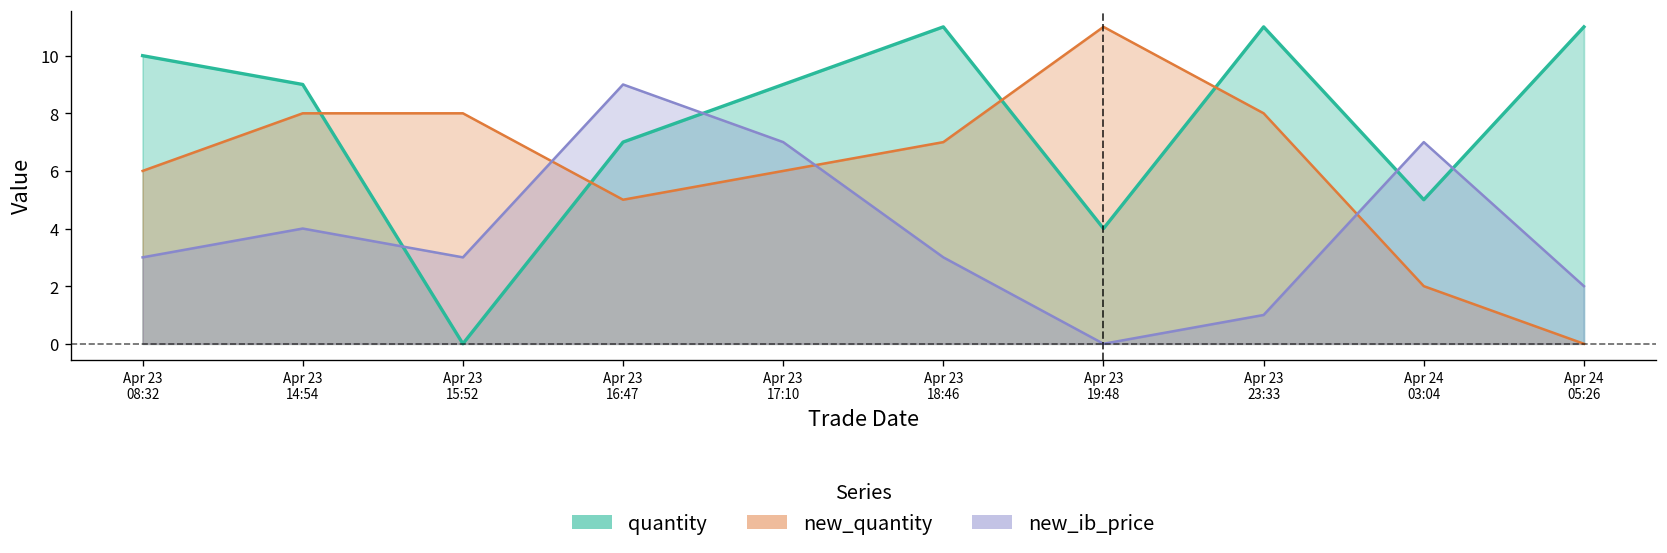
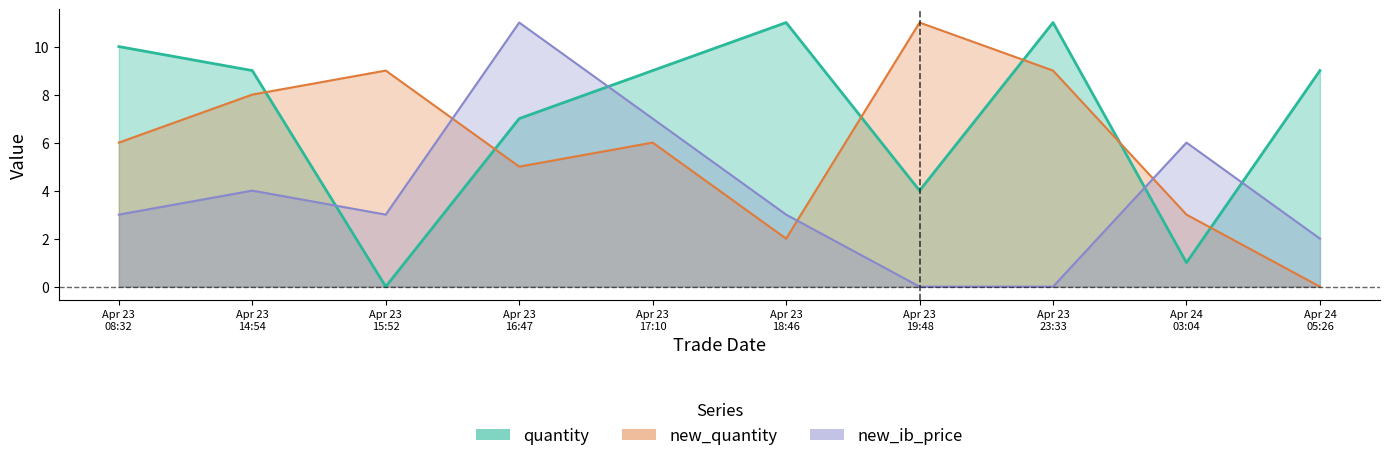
  {
    "quantity": {
      "Apr 23 08:32": 10,
      "Apr 23 14:54": 9,
      "Apr 23 15:52": 0,
      "Apr 23 16:47": 7,
      "Apr 23 17:10": 9,
      "Apr 23 18:46": 11,
      "Apr 23 19:48": 4,
      "Apr 23 23:33": 11,
-     "Apr 24 03:04": 5,
-     "Apr 24 05:26": 11
+     "Apr 24 03:04": 1,
+     "Apr 24 05:26": 9
    },
    "new_quantity": {
      "Apr 23 08:32": 6,
      "Apr 23 14:54": 8,
-     "Apr 23 15:52": 8,
+     "Apr 23 15:52": 9,
      "Apr 23 16:47": 5,
      "Apr 23 17:10": 6,
-     "Apr 23 18:46": 7,
+     "Apr 23 18:46": 2,
      "Apr 23 19:48": 11,
-     "Apr 23 23:33": 8,
-     "Apr 24 03:04": 2,
+     "Apr 23 23:33": 9,
+     "Apr 24 03:04": 3,
      "Apr 24 05:26": 0
    },
    "new_ib_price": {
      "Apr 23 08:32": 3,
      "Apr 23 14:54": 4,
      "Apr 23 15:52": 3,
-     "Apr 23 16:47": 9,
+     "Apr 23 16:47": 11,
      "Apr 23 17:10": 7,
      "Apr 23 18:46": 3,
      "Apr 23 19:48": 0,
-     "Apr 23 23:33": 1,
-     "Apr 24 03:04": 7,
+     "Apr 23 23:33": 0,
+     "Apr 24 03:04": 6,
      "Apr 24 05:26": 2
    }
  }
